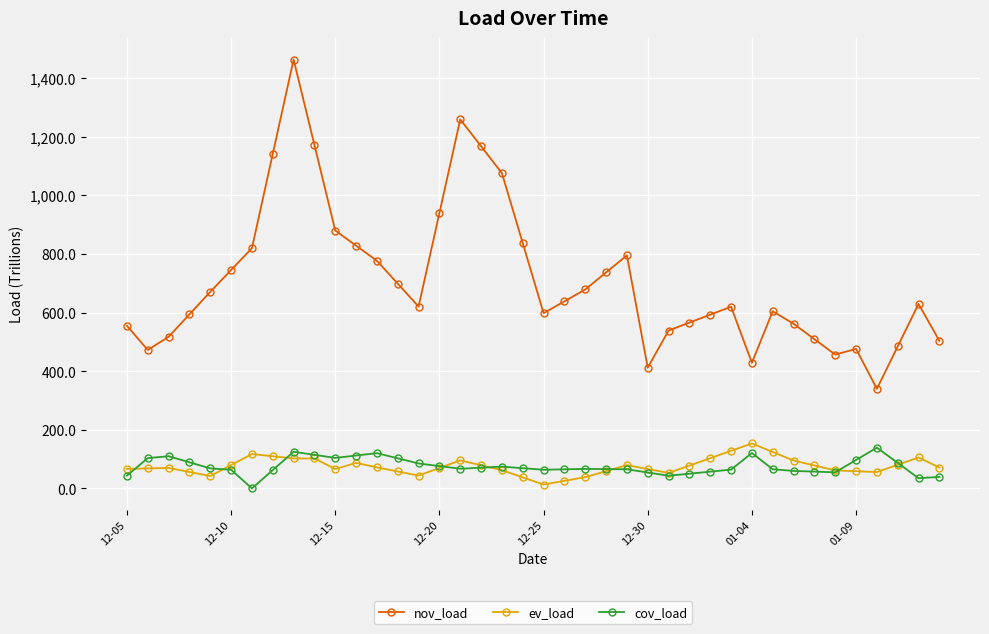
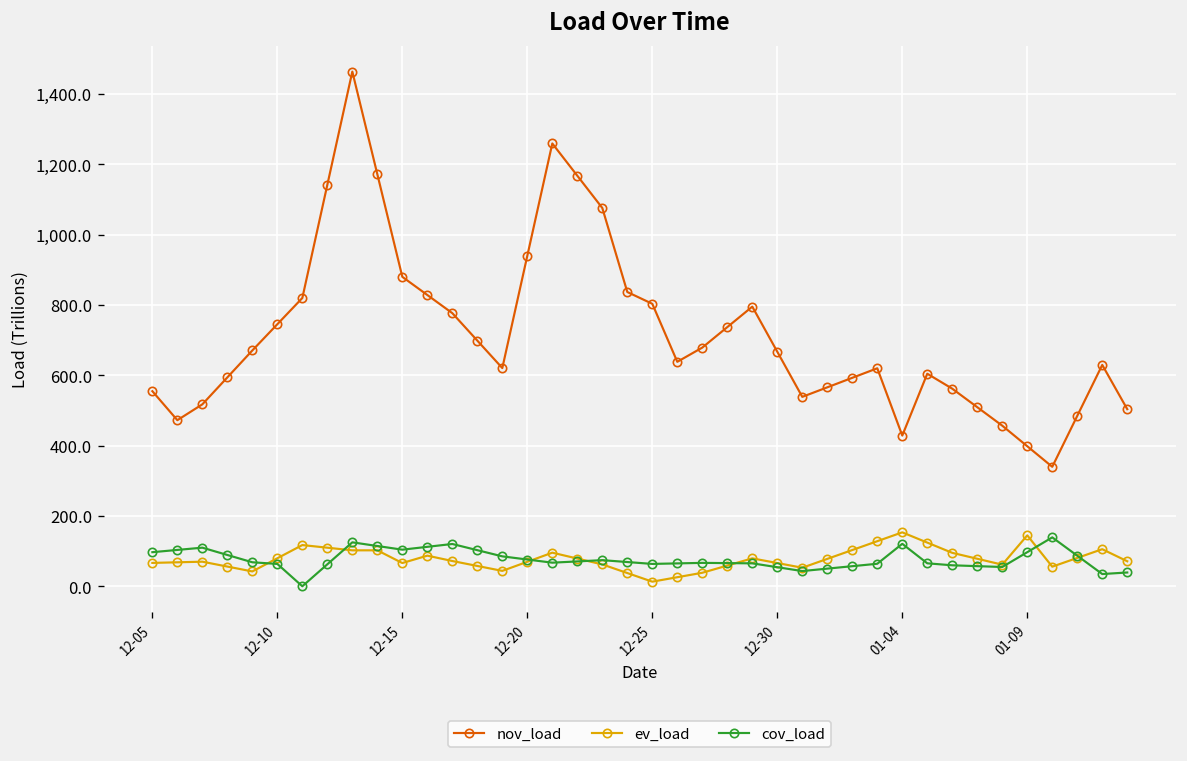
  {
    "nov_load": {
      "12-05": 560,
      "12-10": 750,
      "12-15": 880,
      "12-20": 940,
-     "12-25": 600,
-     "12-30": 410,
+     "12-25": 800,
+     "12-30": 670,
      "01-04": 430,
-     "01-09": 480
+     "01-09": 400
    },
    "ev_load": {
      "12-05": 70,
      "12-10": 80,
      "12-15": 70,
      "12-25": 10,
      "12-30": 70,
      "01-04": 150,
-     "01-09": 60
+     "01-09": 150
    },
    "cov_load": {
-     "12-05": 40,
+     "12-05": 100,
      "12-10": 60,
      "12-15": 100,
      "12-25": 60,
      "12-30": 50,
      "01-04": 120,
      "01-09": 100
    }
  }
